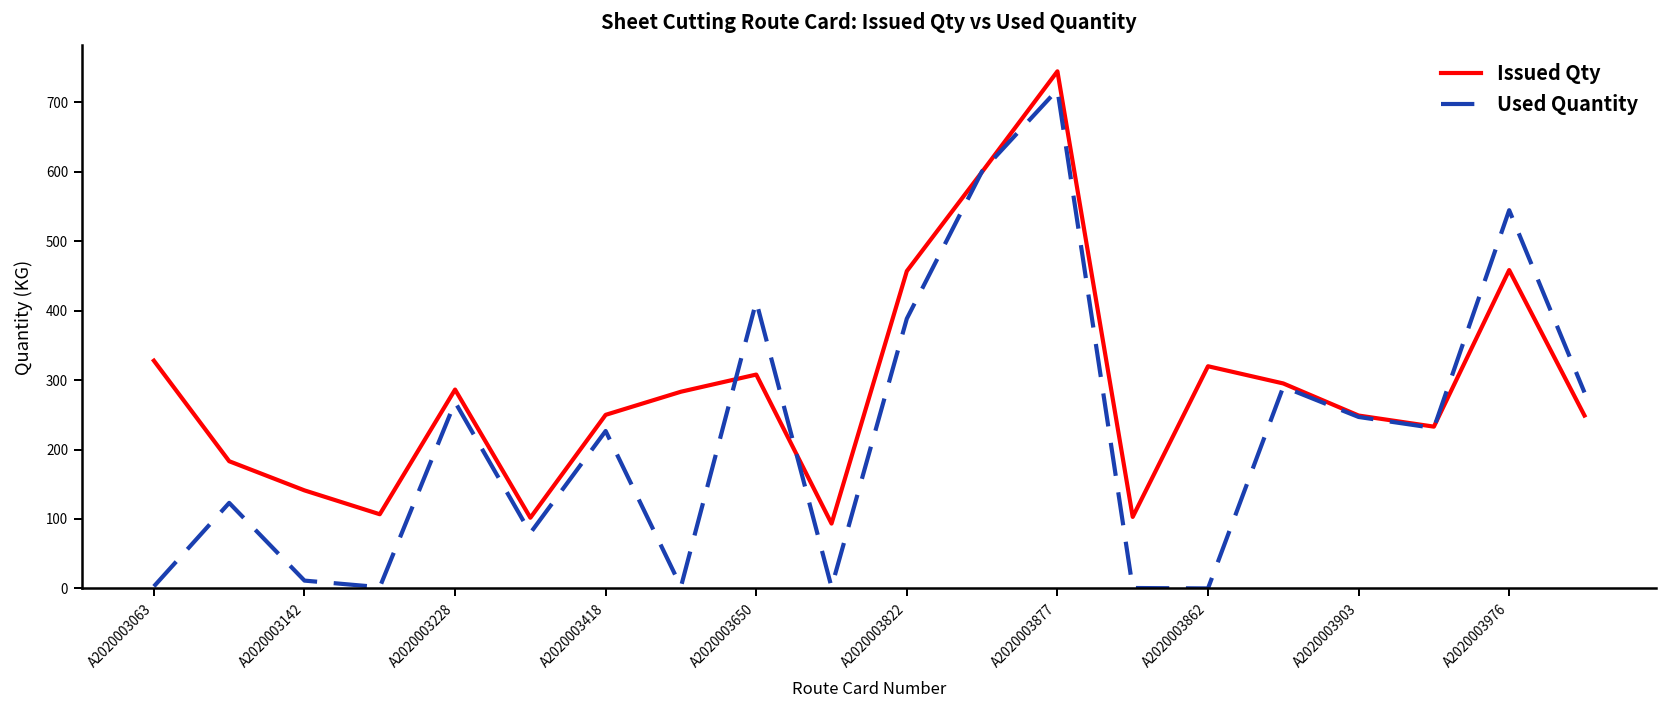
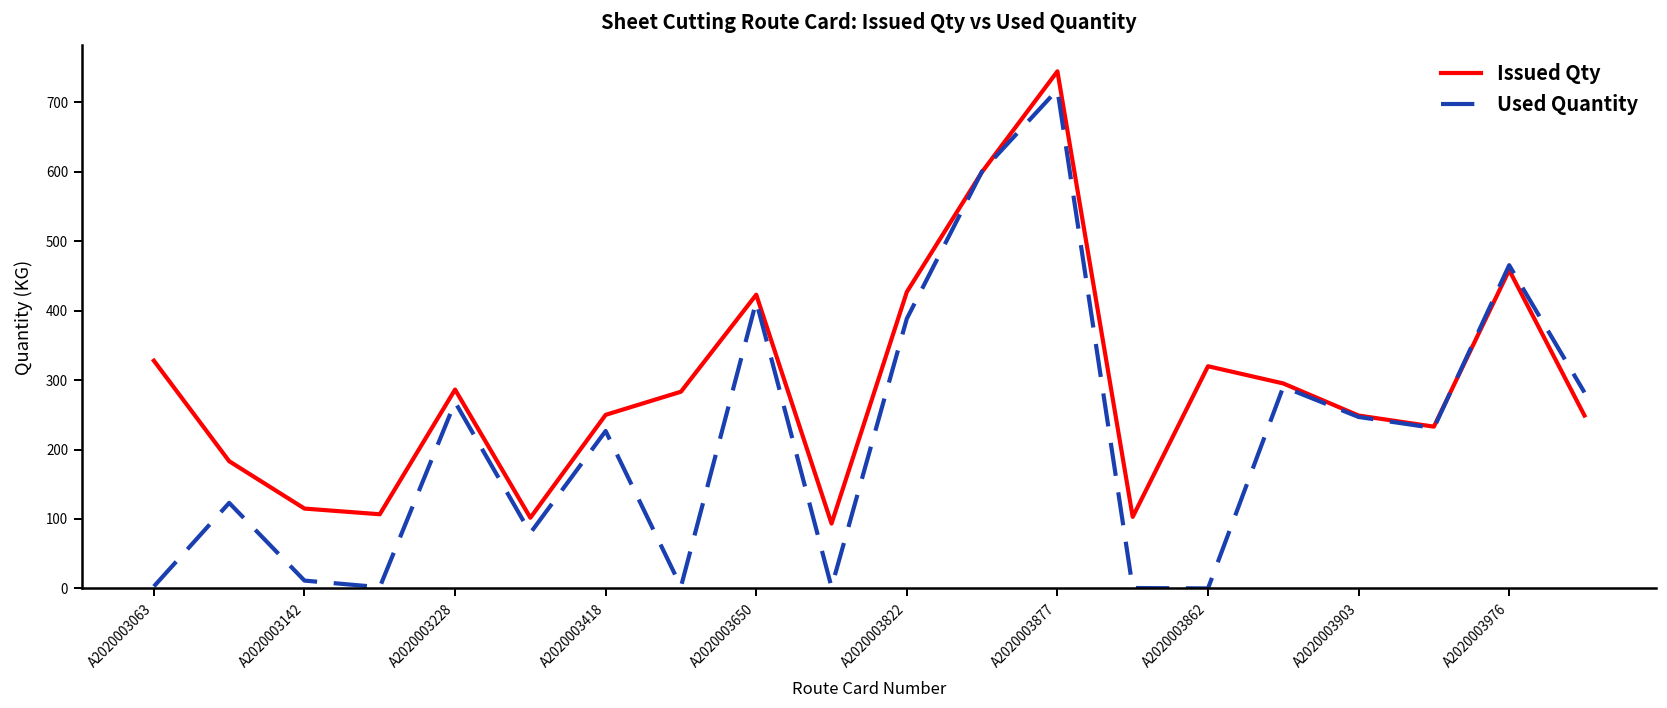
  {
    "Issued Qty": {
      "A2020003063": 330,
-     "A2020003142": 140,
+     "A2020003142": 120,
      "A2020003228": 290,
      "A2020003418": 250,
-     "A2020003650": 310,
-     "A2020003822": 460,
+     "A2020003650": 420,
+     "A2020003822": 430,
      "A2020003877": 740,
      "A2020003862": 320,
      "A2020003976": 460
    },
    "Used Quantity": {
      "A2020003063": 0,
      "A2020003142": 10,
      "A2020003228": 270,
      "A2020003418": 230,
      "A2020003650": 410,
      "A2020003822": 390,
      "A2020003877": 720,
      "A2020003862": 0,
-     "A2020003976": 540
+     "A2020003976": 470
    }
  }
